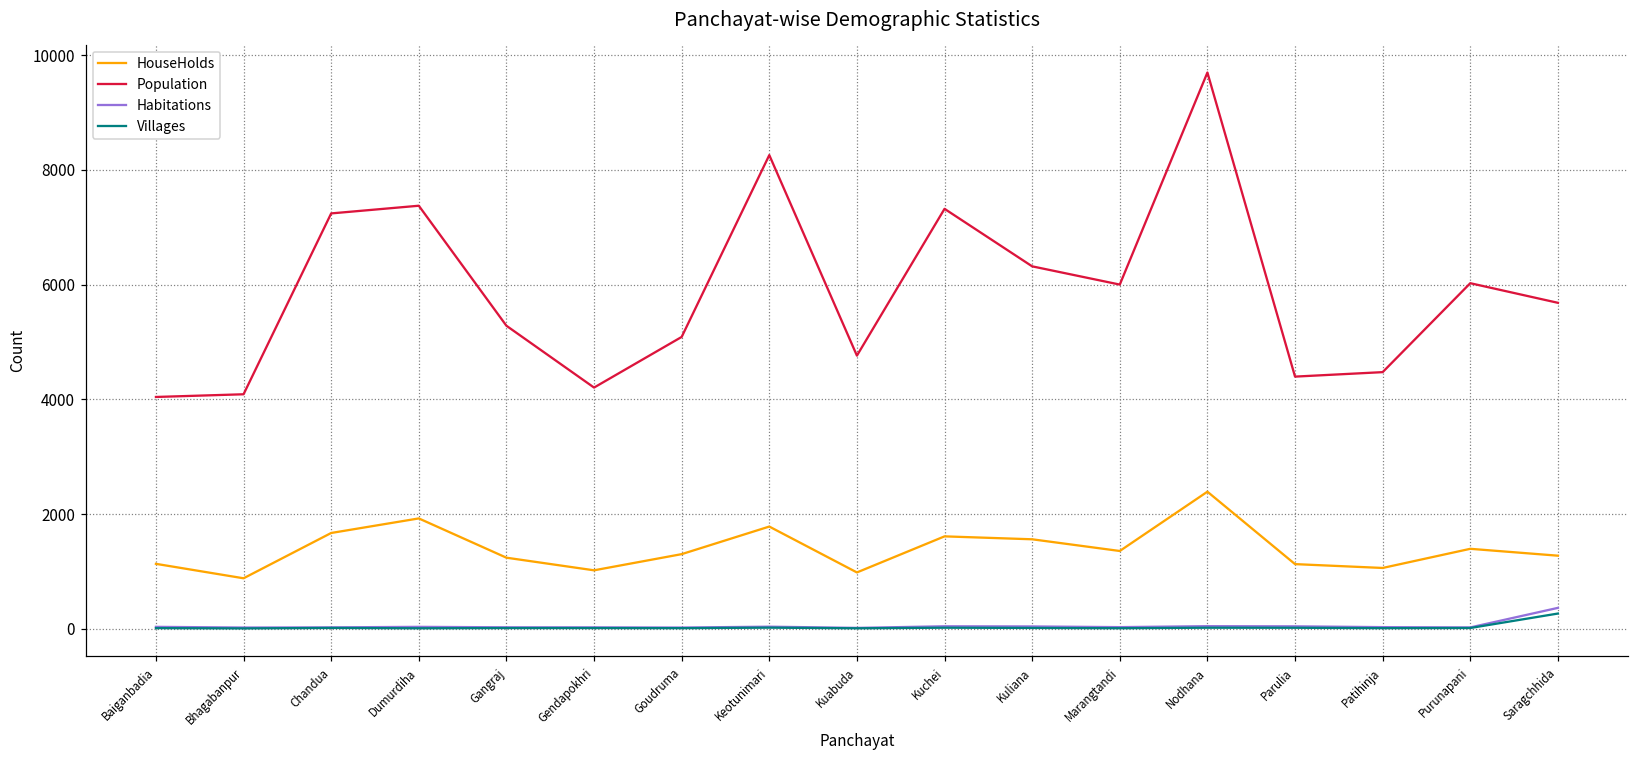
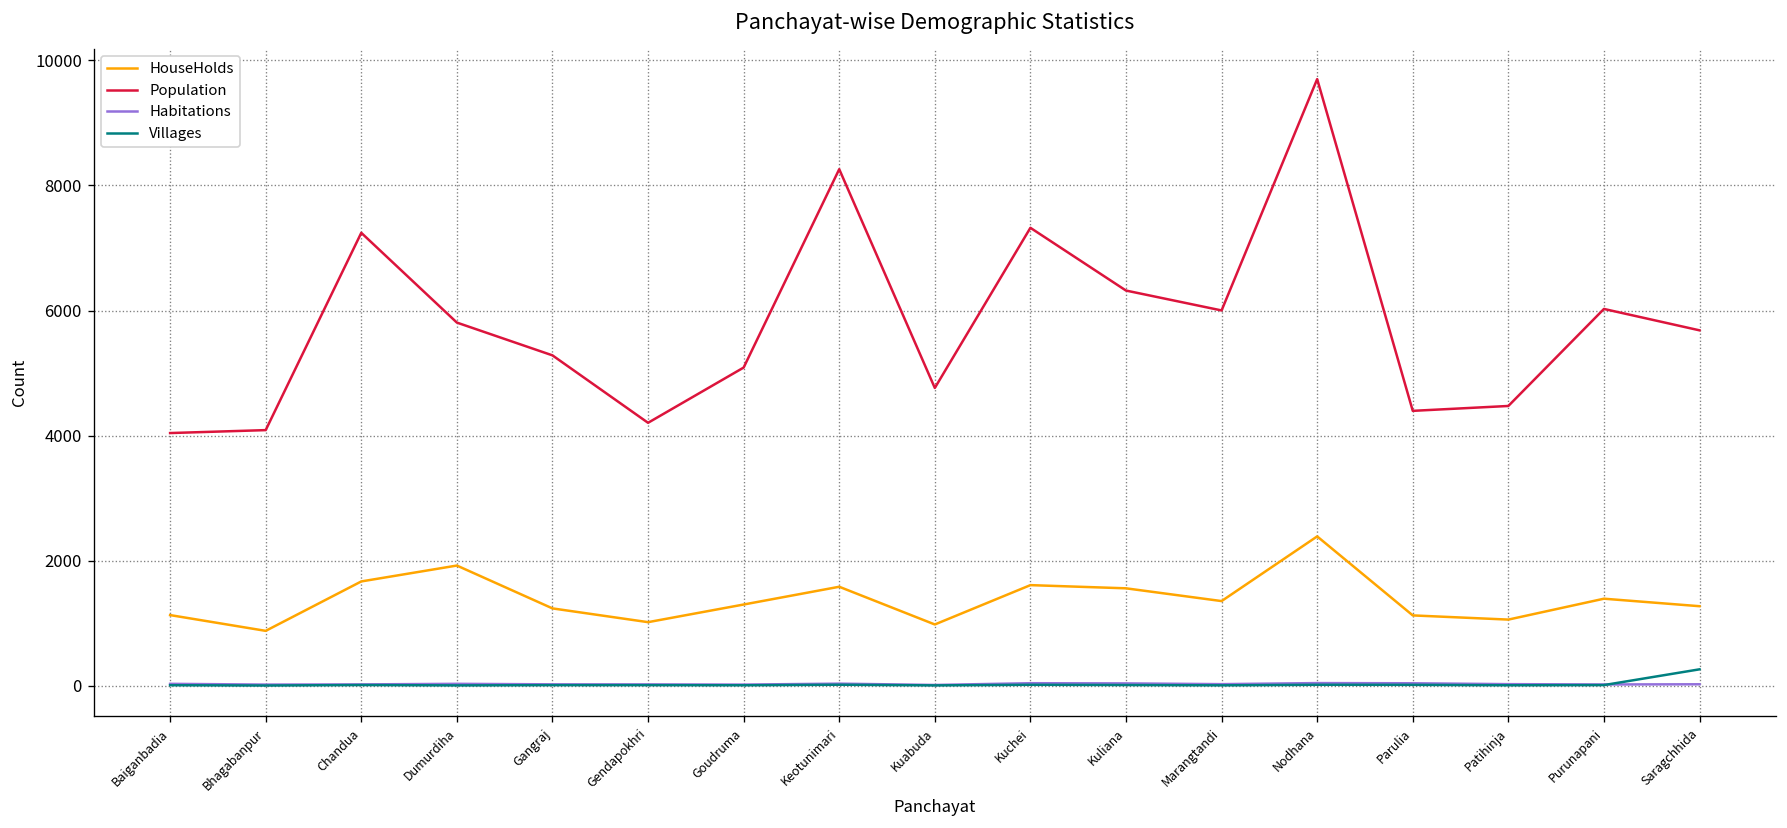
  {
    "HouseHolds": {
      "Baiganbadia": 1100,
      "Bhagabanpur": 900,
      "Chandua": 1700,
      "Dumurdiha": 1900,
      "Gangraj": 1200,
      "Gendapokhri": 1000,
      "Goudruma": 1300,
-     "Keotunimari": 1800,
+     "Keotunimari": 1600,
      "Kuabuda": 1000,
      "Kuchei": 1600,
      "Kuliana": 1600,
      "Marangtandi": 1400,
      "Nodhana": 2400,
      "Parulia": 1100,
      "Patihinja": 1100,
      "Purunapani": 1400,
      "Saragchhida": 1300
    },
    "Population": {
      "Baiganbadia": 4000,
      "Bhagabanpur": 4100,
      "Chandua": 7200,
-     "Dumurdiha": 7400,
+     "Dumurdiha": 5800,
      "Gangraj": 5300,
      "Gendapokhri": 4200,
      "Goudruma": 5100,
      "Keotunimari": 8300,
      "Kuabuda": 4800,
      "Kuchei": 7300,
      "Kuliana": 6300,
      "Marangtandi": 6000,
      "Nodhana": 9700,
      "Parulia": 4400,
      "Patihinja": 4500,
      "Purunapani": 6000,
      "Saragchhida": 5700
    },
    "Habitations": {
-     "Saragchhida": 400
+     "Saragchhida": 0
    },
    "Villages": {
      "Saragchhida": 300
    }
  }
